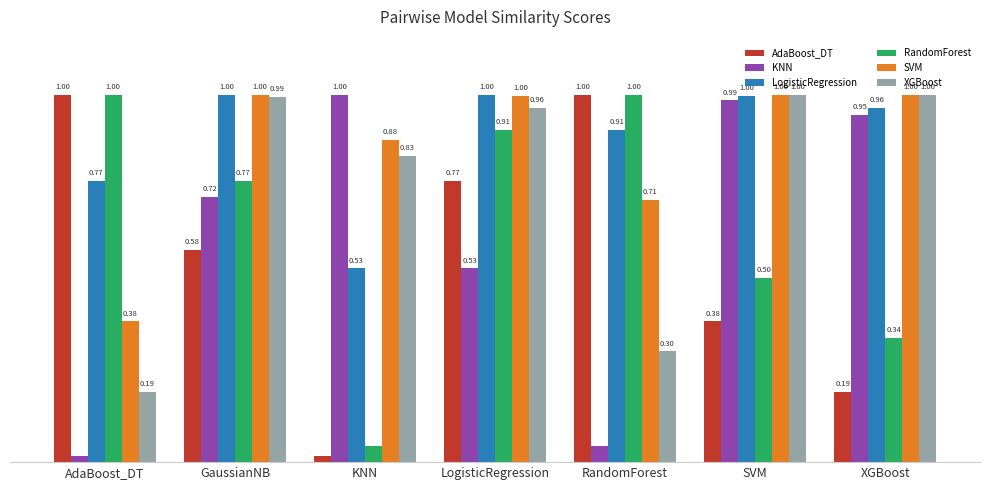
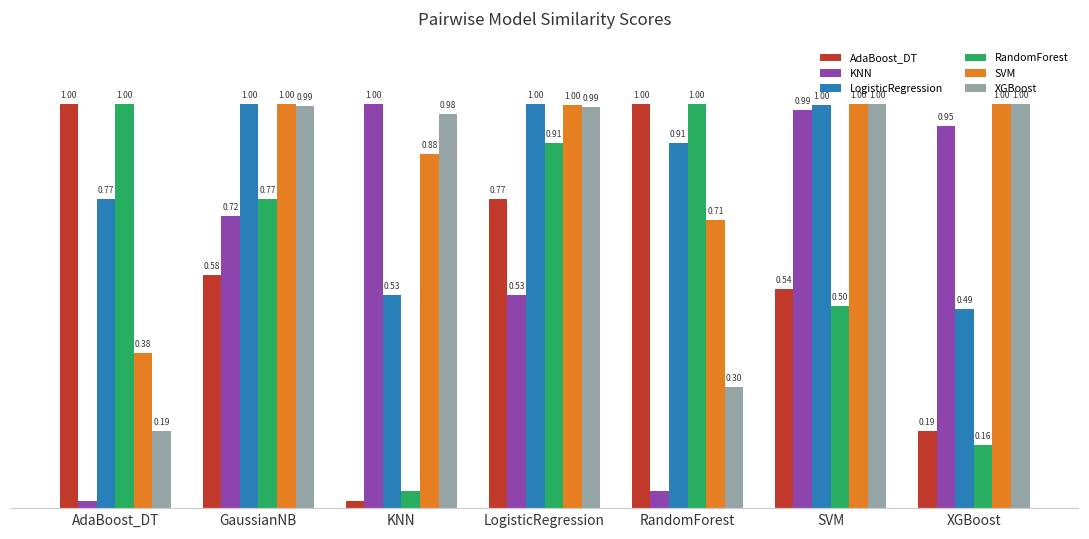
  {
    "AdaBoost_DT": {
      "AdaBoost_DT": 1.00,
      "GaussianNB": 0.58,
      "LogisticRegression": 0.77,
      "RandomForest": 1.00,
-     "SVM": 0.38,
+     "SVM": 0.54,
      "XGBoost": 0.19
    },
    "KNN": {
      "GaussianNB": 0.72,
      "KNN": 1.00,
      "LogisticRegression": 0.53,
      "SVM": 0.99,
      "XGBoost": 0.95
    },
    "LogisticRegression": {
      "AdaBoost_DT": 0.77,
      "GaussianNB": 1.00,
      "KNN": 0.53,
      "LogisticRegression": 1.00,
      "RandomForest": 0.91,
      "SVM": 1.00,
-     "XGBoost": 0.96
+     "XGBoost": 0.49
    },
    "RandomForest": {
      "AdaBoost_DT": 1.00,
      "GaussianNB": 0.77,
      "LogisticRegression": 0.91,
      "RandomForest": 1.00,
      "SVM": 0.50,
-     "XGBoost": 0.34
+     "XGBoost": 0.16
    },
    "SVM": {
      "AdaBoost_DT": 0.38,
      "GaussianNB": 1.00,
      "KNN": 0.88,
      "LogisticRegression": 1.00,
      "RandomForest": 0.71,
      "SVM": 1.00,
      "XGBoost": 1.00
    },
    "XGBoost": {
      "AdaBoost_DT": 0.19,
      "GaussianNB": 0.99,
-     "KNN": 0.83,
-     "LogisticRegression": 0.96,
+     "KNN": 0.98,
+     "LogisticRegression": 0.99,
      "RandomForest": 0.30,
      "SVM": 1.00,
      "XGBoost": 1.00
    }
  }
